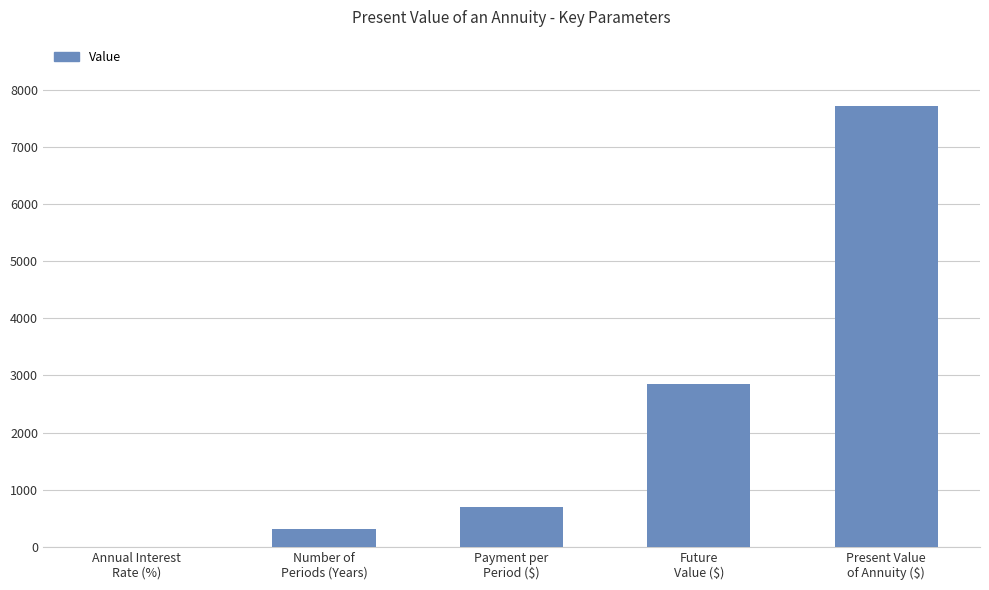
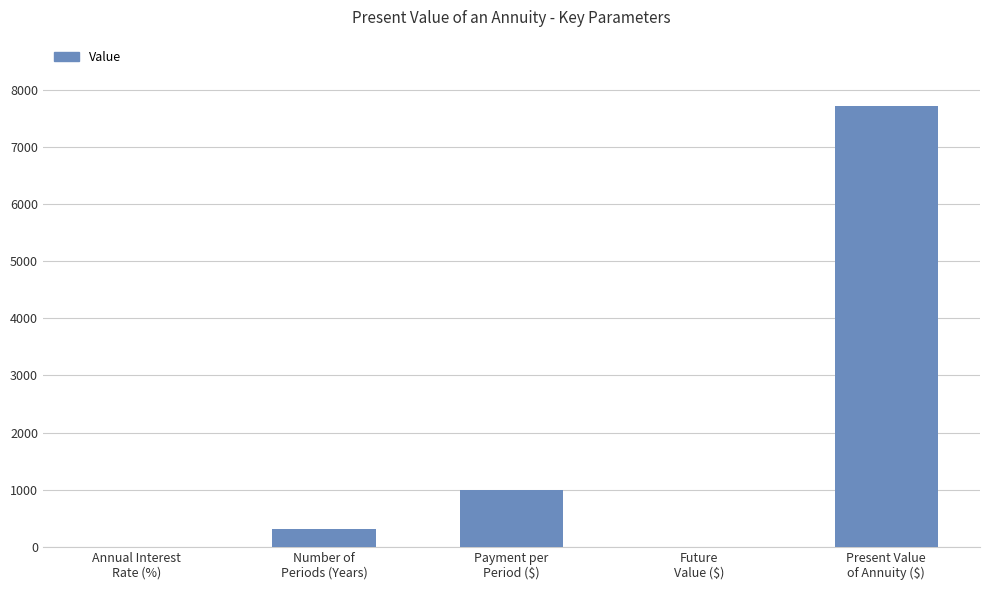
  {
    "Number of Periods (Years)": 300,
-   "Payment per Period ($)": 700,
-   "Future Value ($)": 2900,
+   "Payment per Period ($)": 1000,
+   "Future Value ($)": 0,
    "Present Value of Annuity ($)": 7700
  }
